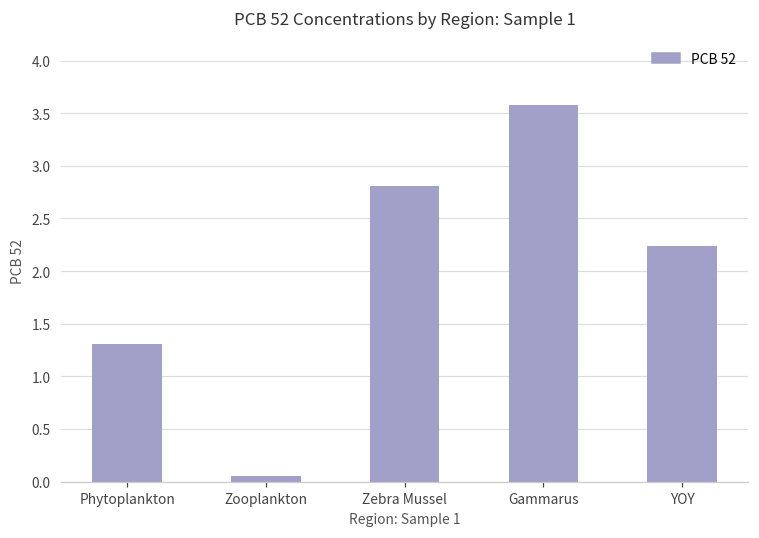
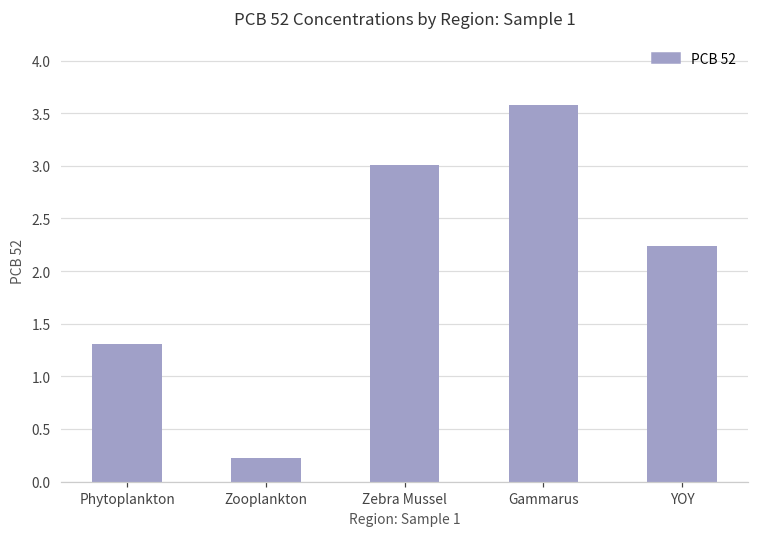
  {
    "Phytoplankton": 1.3,
-   "Zooplankton": 0.1,
-   "Zebra Mussel": 2.8,
+   "Zooplankton": 0.2,
+   "Zebra Mussel": 3.0,
    "Gammarus": 3.6,
    "YOY": 2.2
  }
